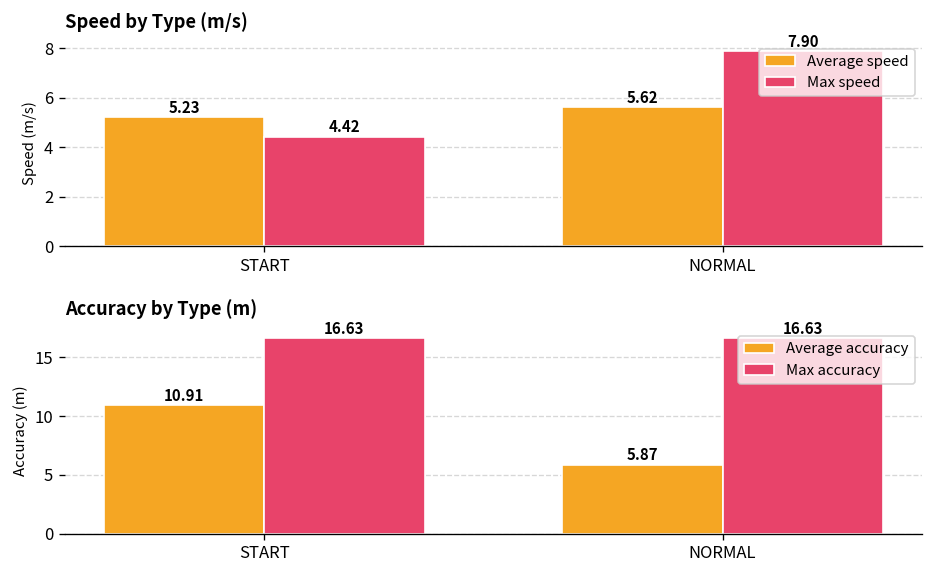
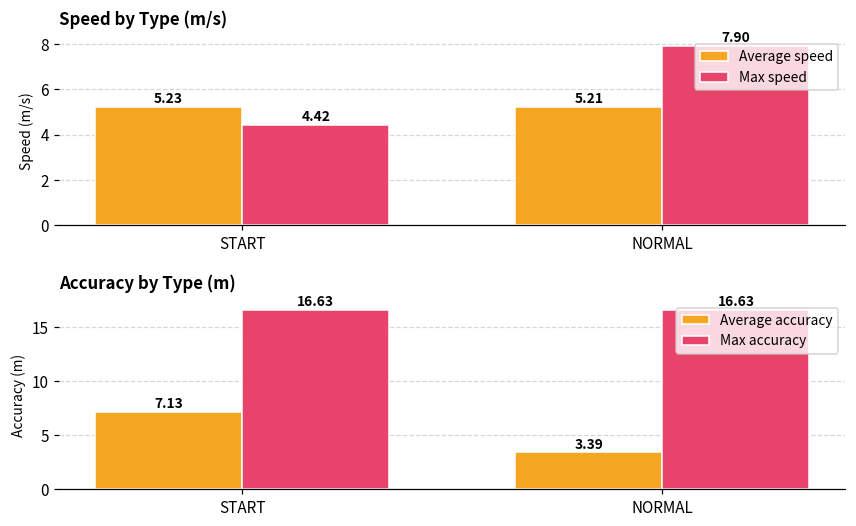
  {
    "Speed by Type (m/s)": {
      "Average speed": {
        "START": 5.23,
-       "NORMAL": 5.62
+       "NORMAL": 5.21
      },
      "Max speed": {
        "START": 4.42
      }
    },
    "Accuracy by Type (m)": {
      "Average accuracy": {
-       "START": 10.91,
-       "NORMAL": 5.87
+       "START": 7.13,
+       "NORMAL": 3.39
      },
      "Max accuracy": {
        "START": 16.63
      }
    }
  }
